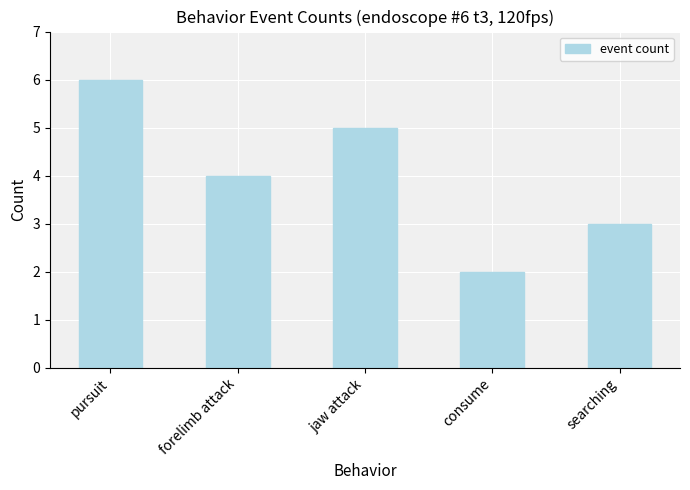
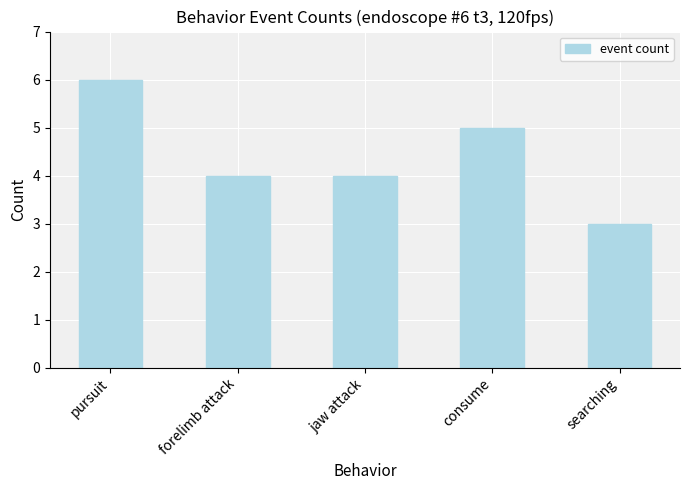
  {
    "pursuit": 6,
    "forelimb attack": 4,
-   "jaw attack": 5,
-   "consume": 2,
+   "jaw attack": 4,
+   "consume": 5,
    "searching": 3
  }
